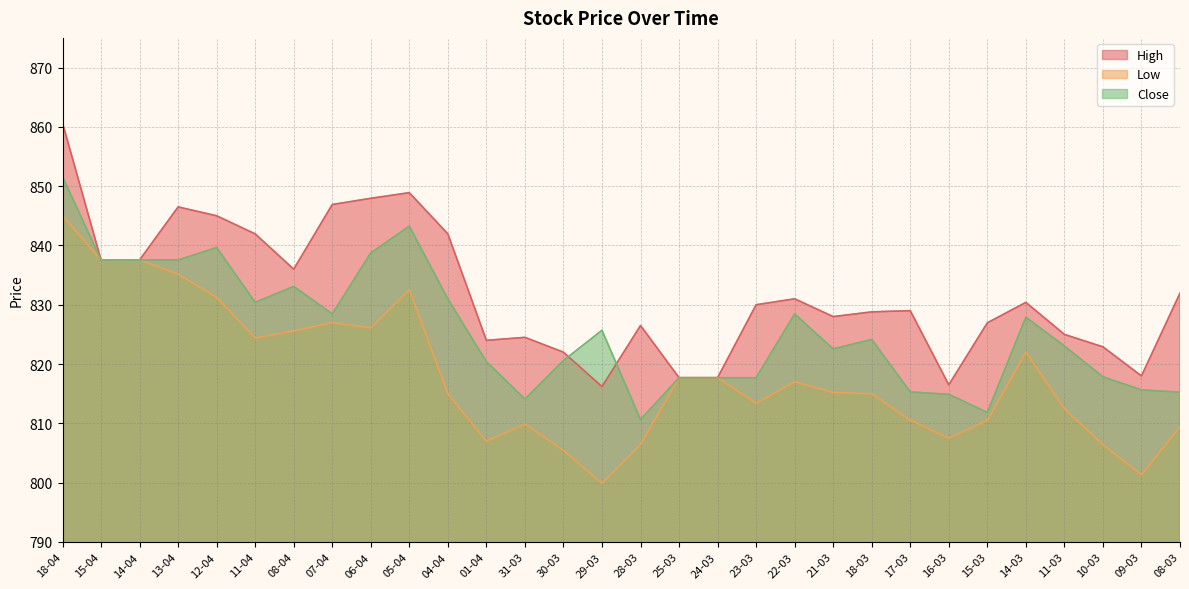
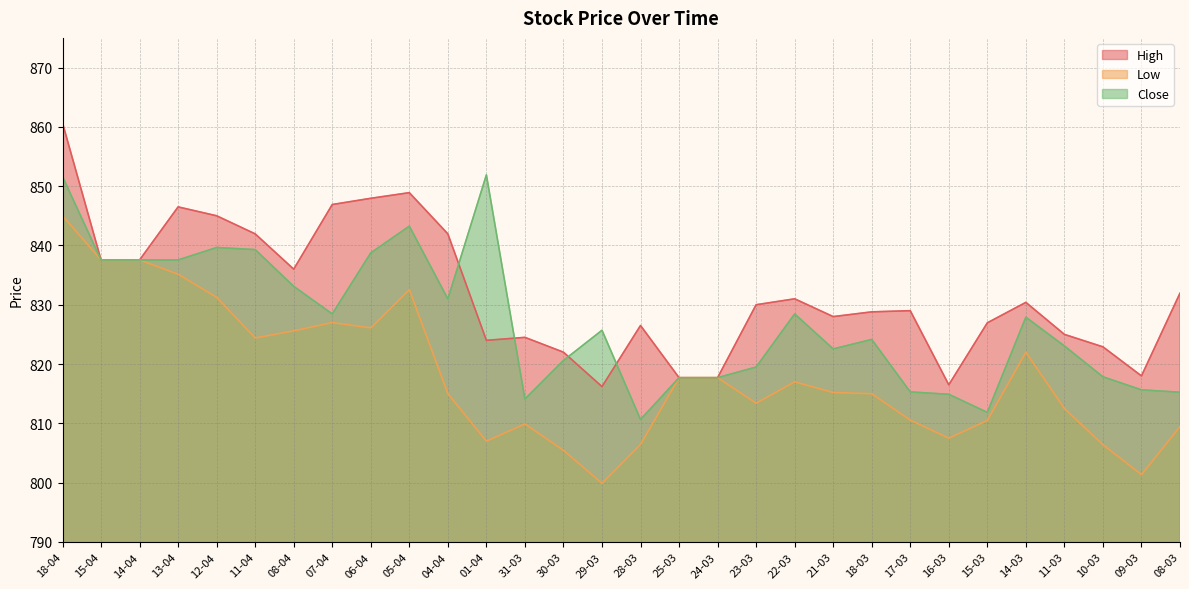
  {
    "Close": {
      "18-04": 852,
      "13-04": 838,
      "12-04": 840,
-     "11-04": 830,
+     "11-04": 839,
      "08-04": 833,
      "07-04": 828,
      "06-04": 839,
      "05-04": 843,
      "04-04": 831,
-     "01-04": 820,
+     "01-04": 852,
      "31-03": 814,
      "30-03": 821,
      "29-03": 826,
      "28-03": 811,
-     "23-03": 818,
+     "23-03": 820,
      "22-03": 828,
      "21-03": 823,
      "18-03": 824,
      "17-03": 815,
      "16-03": 815,
      "15-03": 812,
      "14-03": 828,
      "11-03": 823,
      "10-03": 818,
      "09-03": 816,
      "08-03": 815
    }
  }
